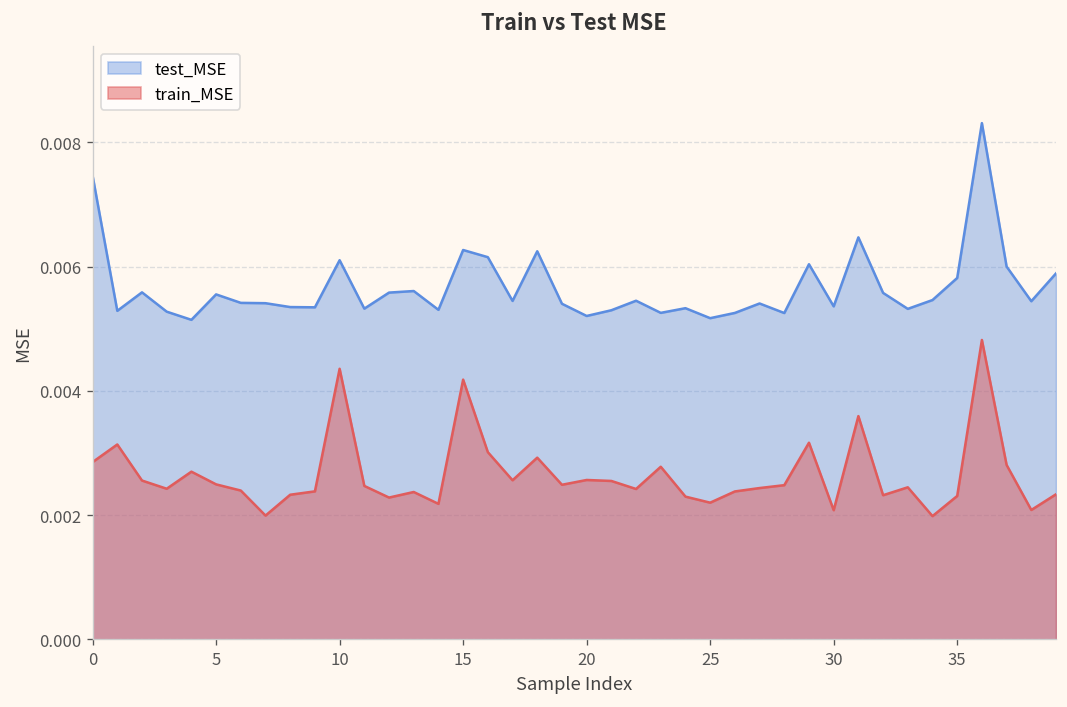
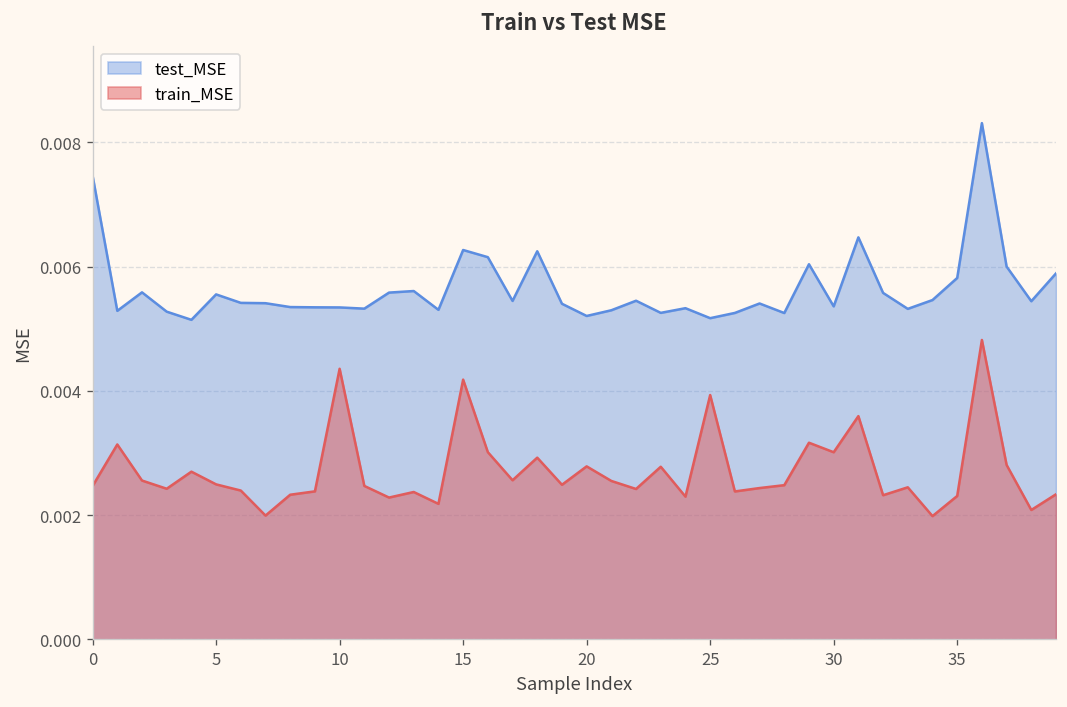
  {
    "test_MSE": {
      "0": 0.0075,
      "5": 0.0056,
-     "10": 0.0061,
+     "10": 0.0053,
      "15": 0.0063,
      "20": 0.0052,
      "25": 0.0052,
      "30": 0.0054,
      "35": 0.0058
    },
    "train_MSE": {
-     "0": 0.0029,
+     "0": 0.0025,
      "5": 0.0025,
      "10": 0.0044,
      "15": 0.0042,
-     "20": 0.0026,
-     "25": 0.0022,
-     "30": 0.0021,
+     "20": 0.0028,
+     "25": 0.0039,
+     "30": 0.0030,
      "35": 0.0023
    }
  }
